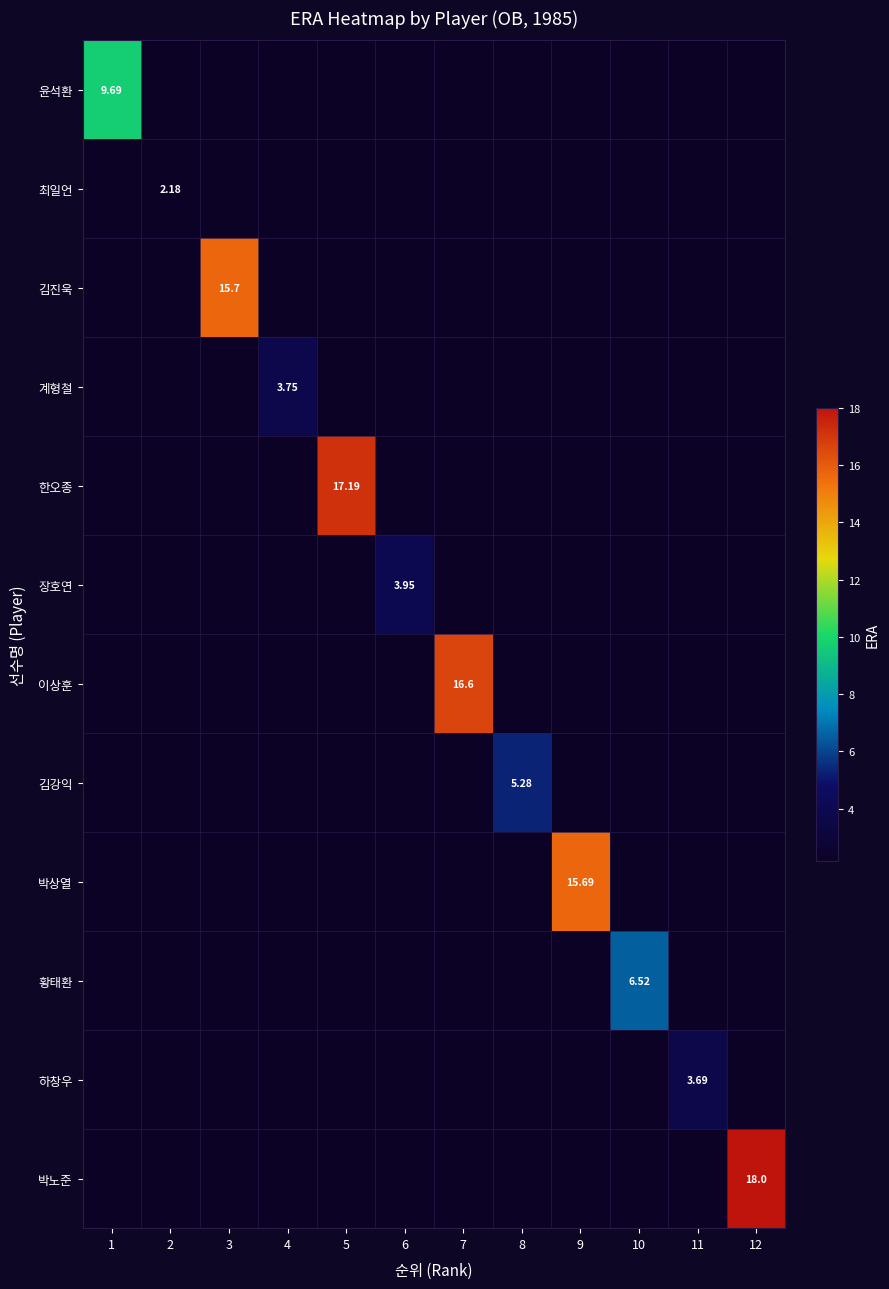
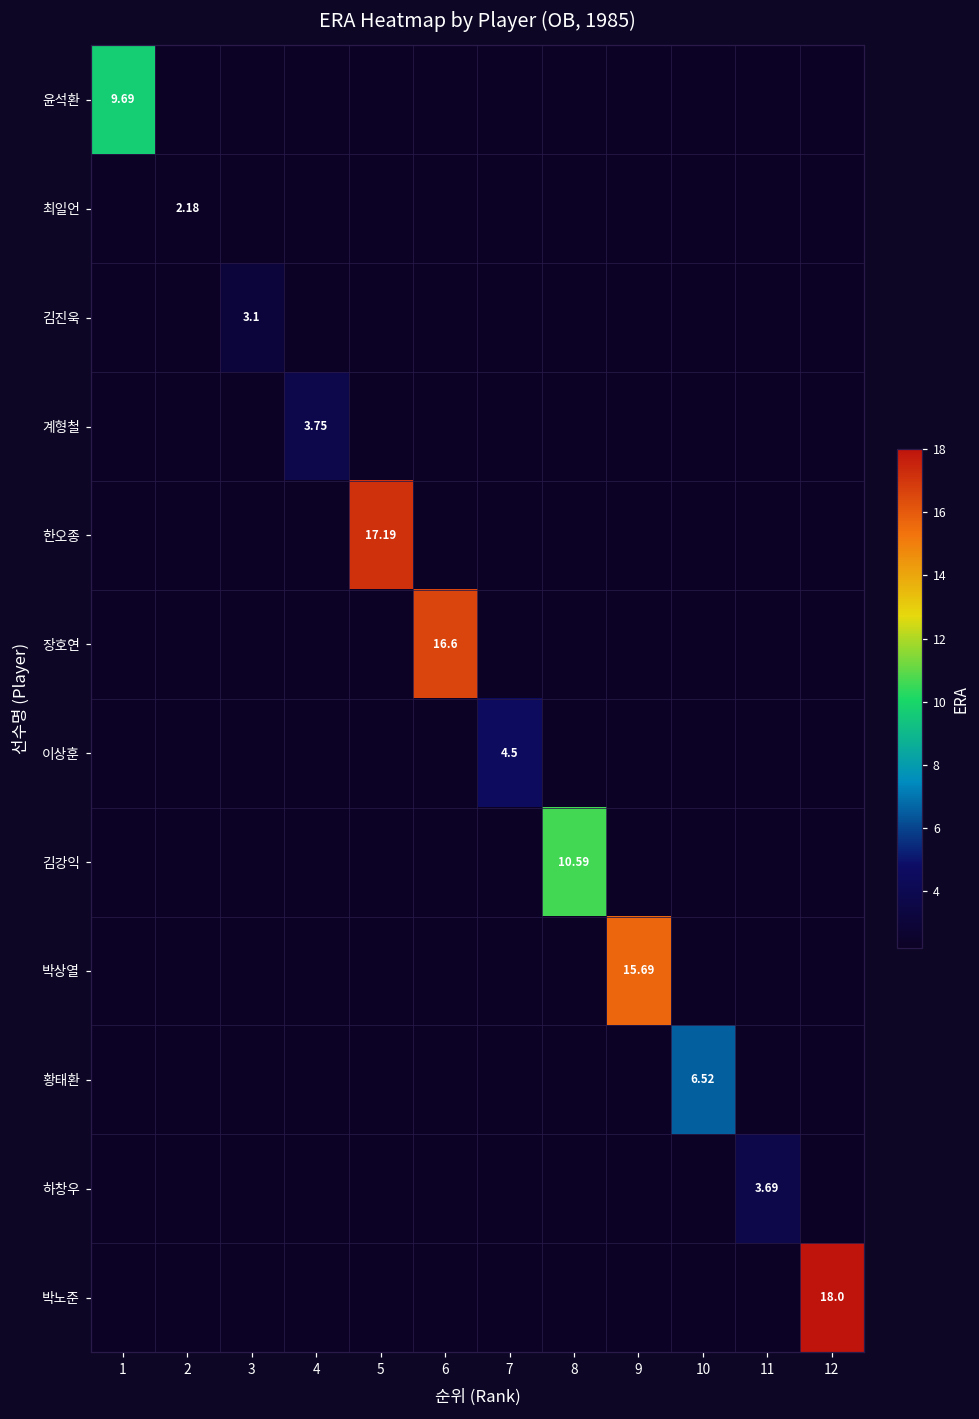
  {
    "윤석환": {
      "1": 9.69
    },
    "최일언": {
      "2": 2.18
    },
    "김진욱": {
-     "3": 15.7
+     "3": 3.1
    },
    "계형철": {
      "4": 3.75
    },
    "한오종": {
      "5": 17.19
    },
    "장호연": {
-     "6": 3.95
+     "6": 16.6
    },
    "이상훈": {
-     "7": 16.6
+     "7": 4.5
    },
    "김강익": {
-     "8": 5.28
+     "8": 10.59
    },
    "박상열": {
      "9": 15.69
    },
    "황태환": {
      "10": 6.52
    },
    "하창우": {
      "11": 3.69
    },
    "박노준": {
      "12": 18.0
    }
  }
